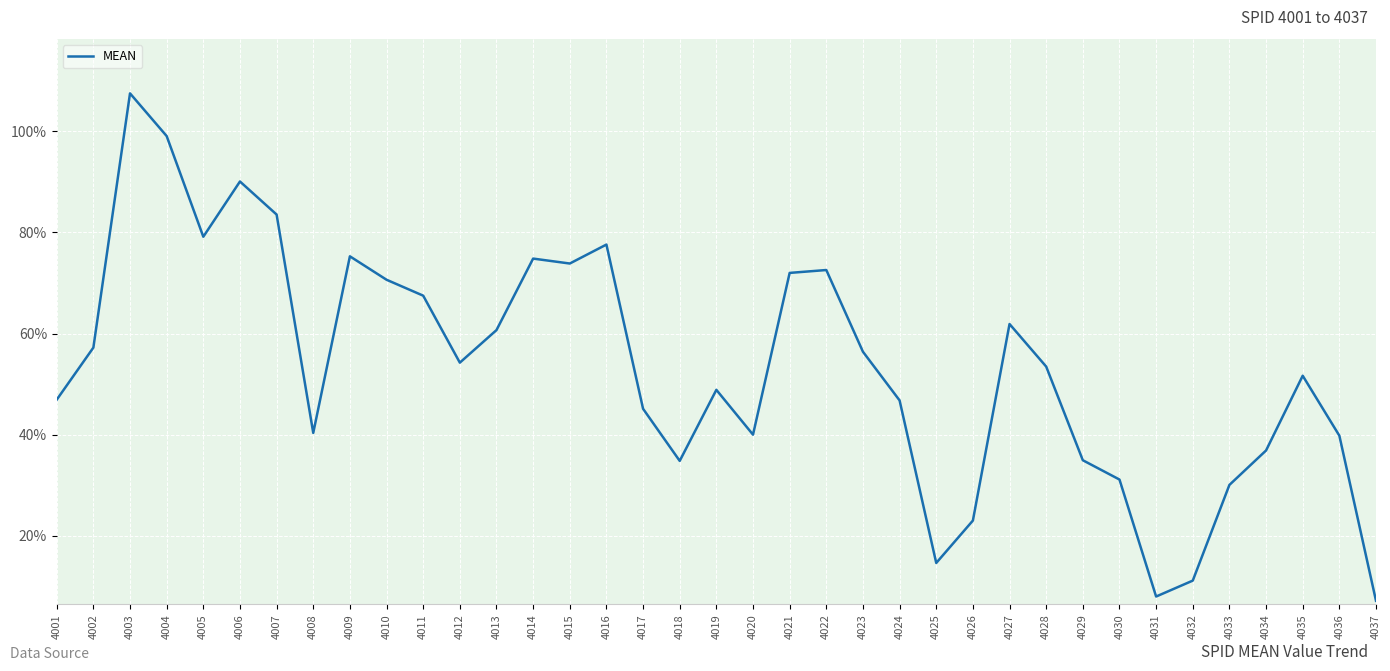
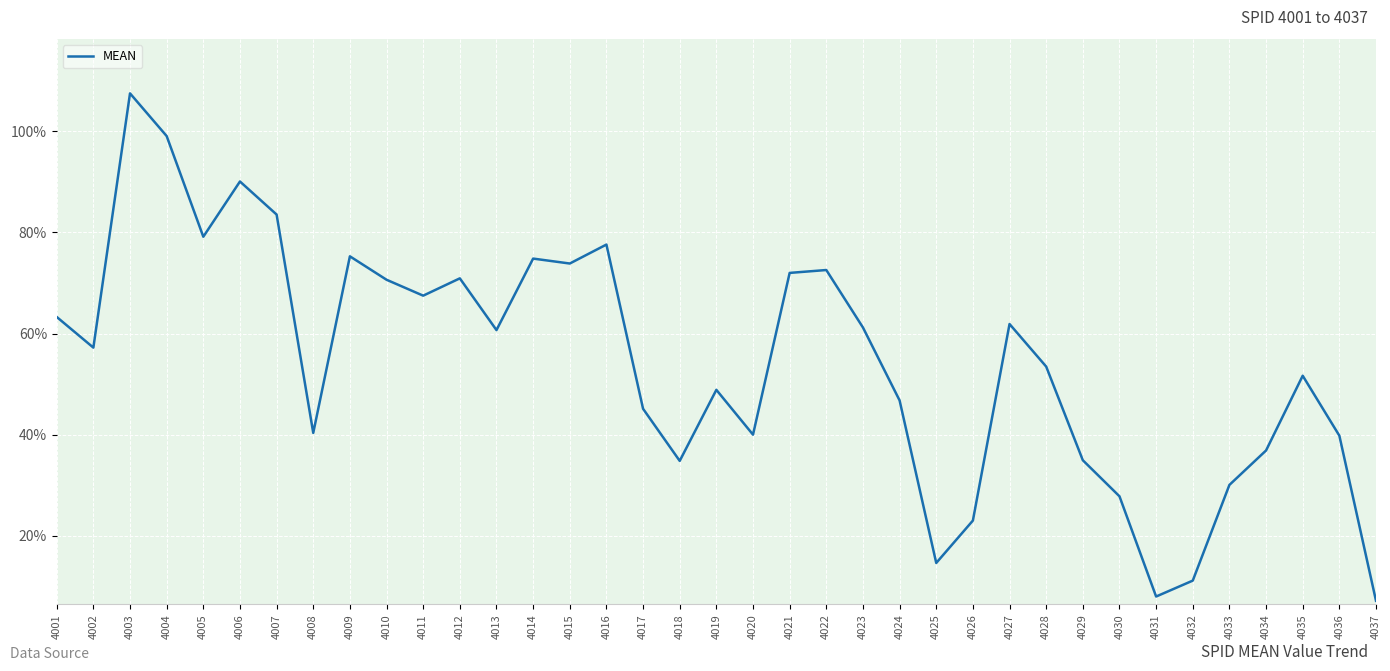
  {
-   "4001": "47%",
+   "4001": "63%",
    "4002": "57%",
    "4003": "107%",
    "4004": "99%",
    "4005": "79%",
    "4006": "90%",
    "4007": "84%",
    "4008": "40%",
    "4009": "75%",
    "4010": "71%",
    "4011": "67%",
-   "4012": "54%",
+   "4012": "71%",
    "4013": "61%",
    "4014": "75%",
    "4015": "74%",
    "4016": "78%",
    "4017": "45%",
    "4018": "35%",
    "4019": "49%",
    "4020": "40%",
    "4021": "72%",
    "4022": "73%",
-   "4023": "56%",
+   "4023": "61%",
    "4024": "47%",
    "4025": "15%",
    "4026": "23%",
    "4027": "62%",
    "4028": "53%",
    "4029": "35%",
-   "4030": "31%",
+   "4030": "28%",
    "4031": "8%",
    "4032": "11%",
    "4033": "30%",
    "4034": "37%",
    "4035": "52%",
    "4036": "40%",
    "4037": "7%"
  }
